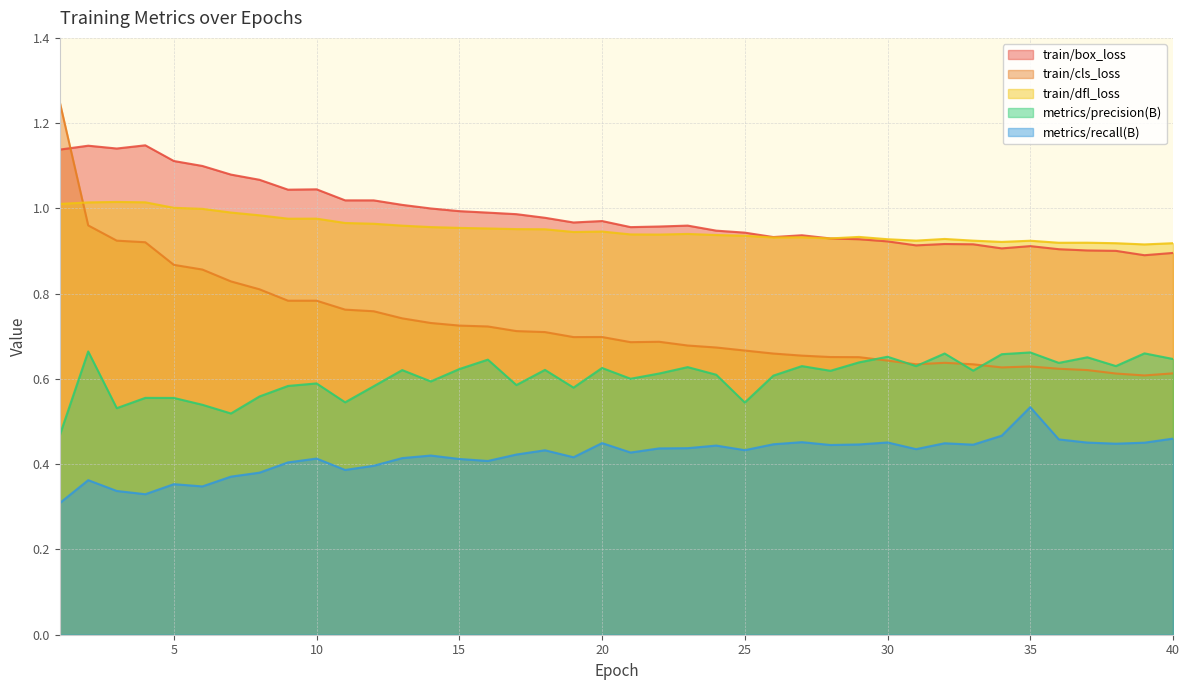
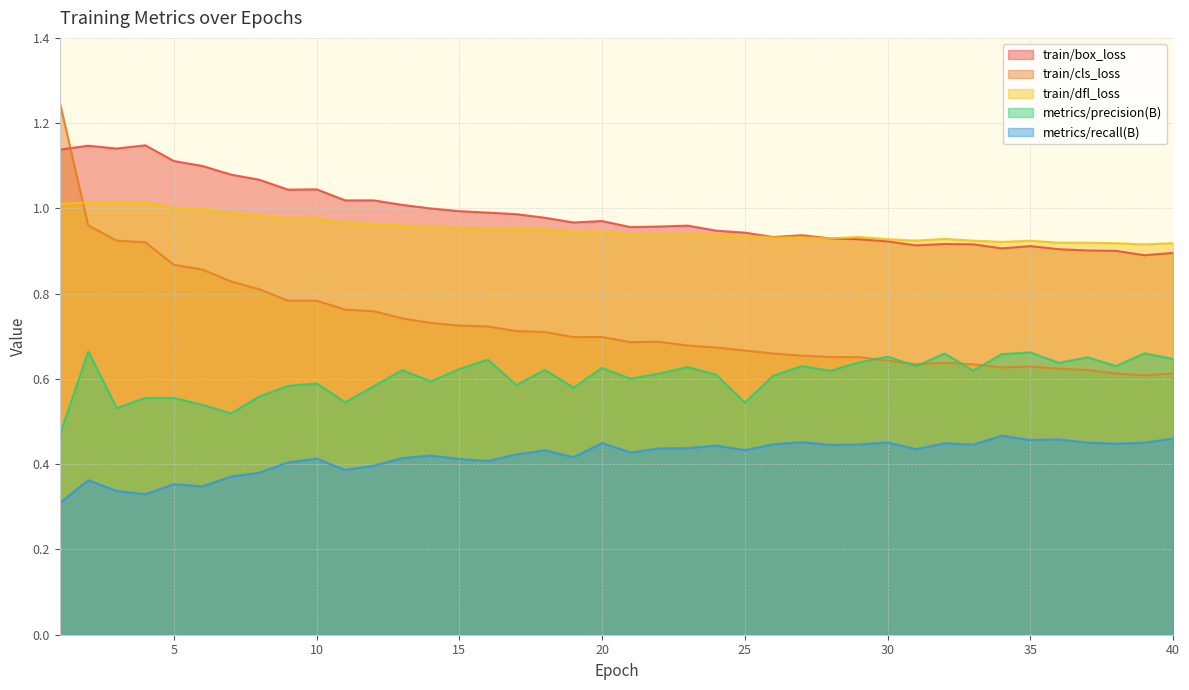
  {
    "metrics/precision(B)": {
      "5": 0.56,
      "10": 0.59,
      "15": 0.62,
      "20": 0.63,
      "25": 0.54,
      "30": 0.65,
      "35": 0.66,
      "40": 0.65
    },
    "metrics/recall(B)": {
      "5": 0.35,
      "10": 0.41,
      "15": 0.41,
      "20": 0.45,
      "25": 0.43,
      "30": 0.45,
-     "35": 0.53,
+     "35": 0.46,
      "40": 0.46
    }
  }
